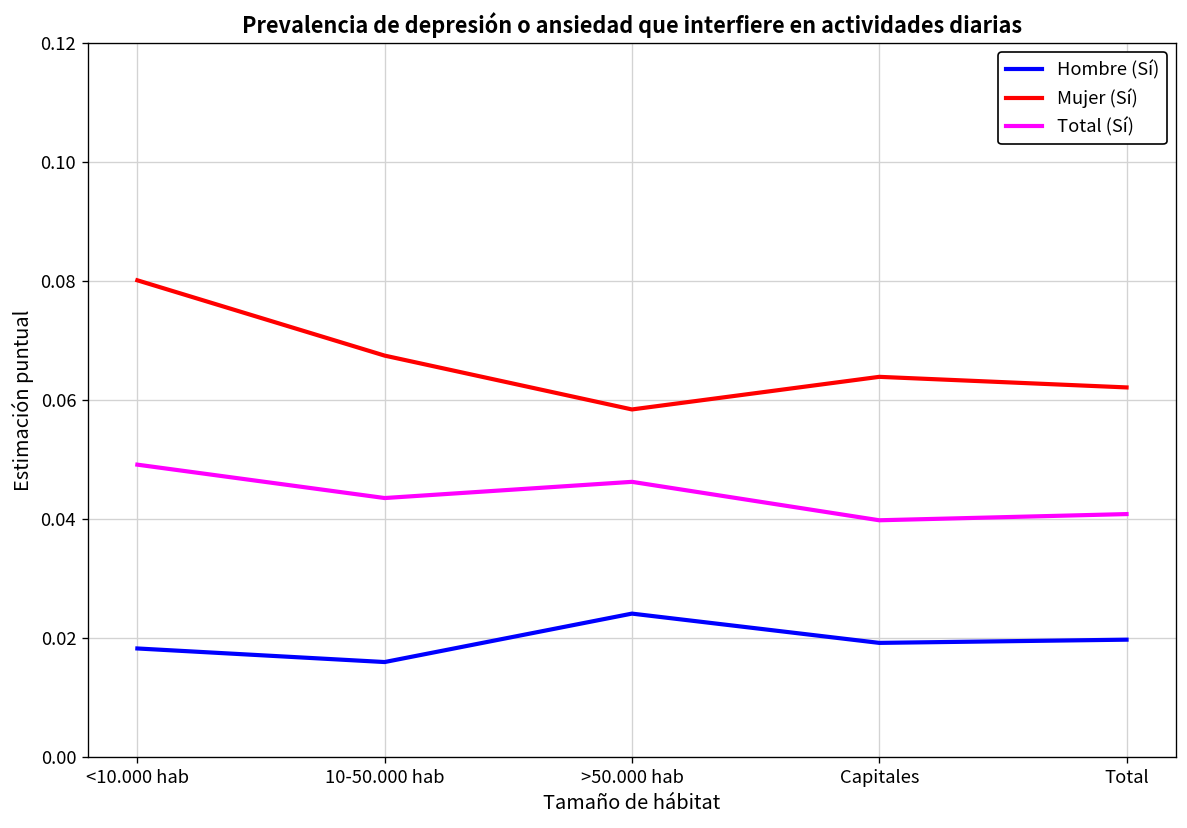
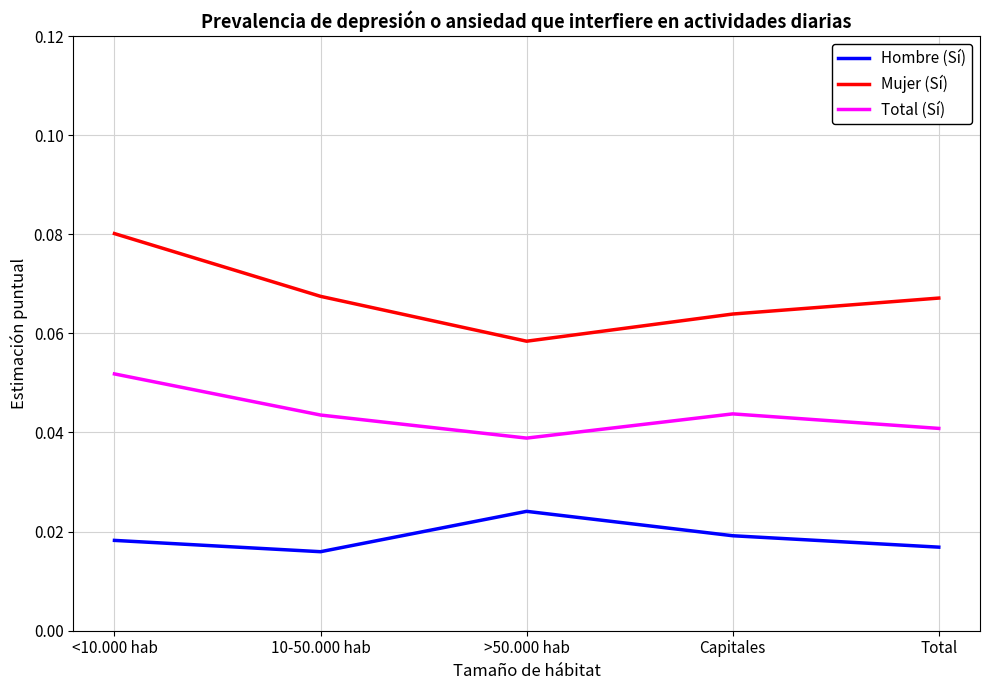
  {
    "Hombre (Sí)": {
      "<10.000 hab": 0.018,
      "10-50.000 hab": 0.016,
      ">50.000 hab": 0.024,
      "Capitales": 0.019,
-     "Total": 0.020
+     "Total": 0.017
    },
    "Mujer (Sí)": {
      "<10.000 hab": 0.080,
      "10-50.000 hab": 0.067,
      ">50.000 hab": 0.058,
      "Capitales": 0.064,
-     "Total": 0.062
+     "Total": 0.067
    },
    "Total (Sí)": {
-     "<10.000 hab": 0.049,
+     "<10.000 hab": 0.052,
      "10-50.000 hab": 0.044,
-     ">50.000 hab": 0.046,
-     "Capitales": 0.040,
+     ">50.000 hab": 0.039,
+     "Capitales": 0.044,
      "Total": 0.041
    }
  }
